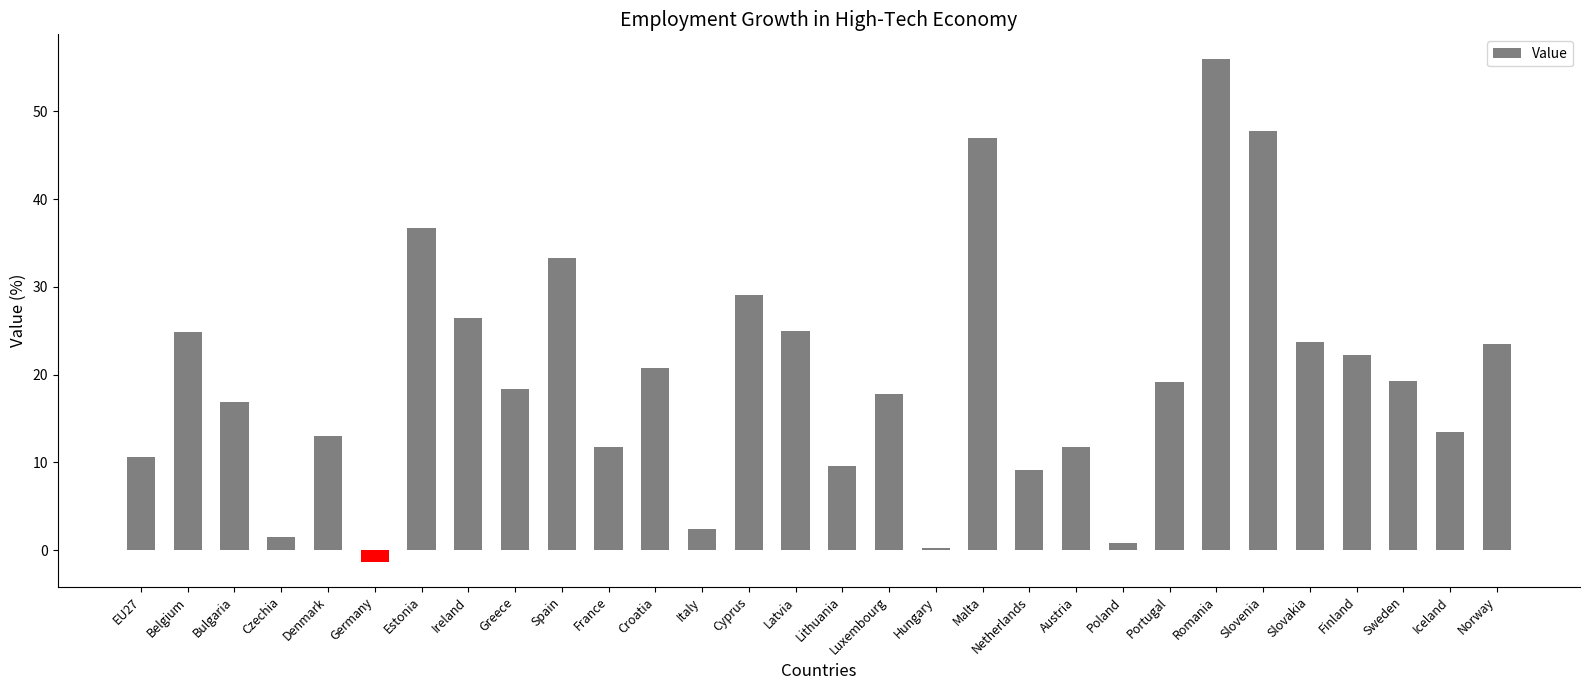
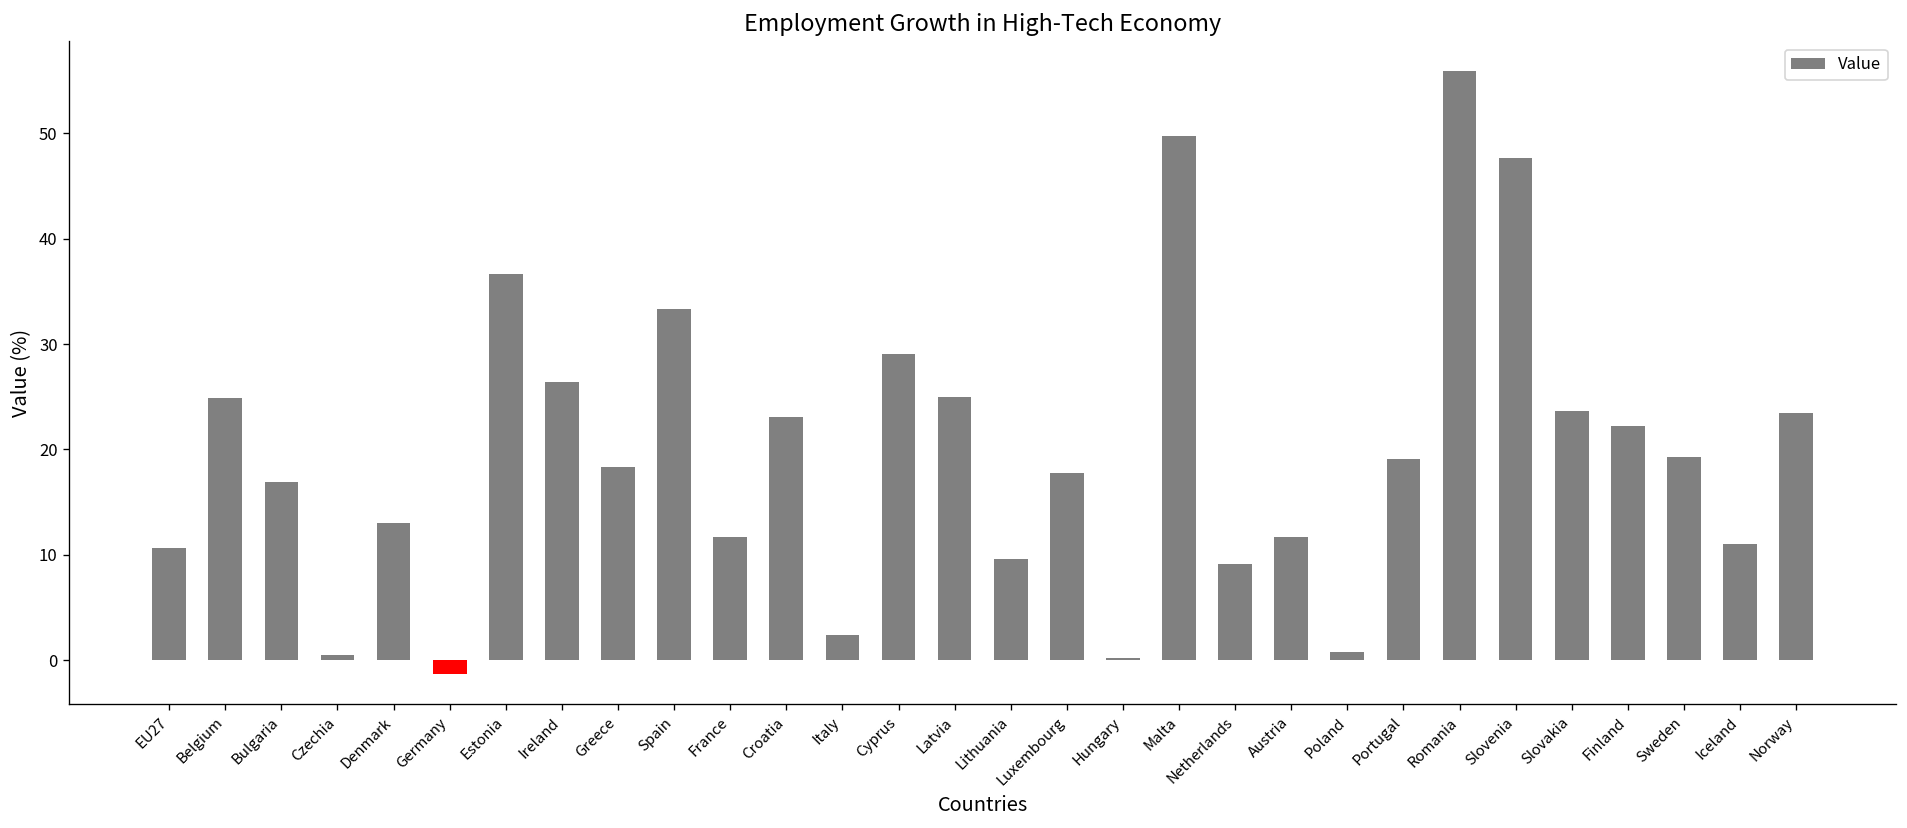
  {
    "EU27": 11,
    "Belgium": 25,
    "Bulgaria": 17,
-   "Czechia": 2,
+   "Czechia": 1,
    "Denmark": 13,
    "Germany": -1,
    "Estonia": 37,
    "Ireland": 26,
    "Greece": 18,
    "Spain": 33,
    "France": 12,
-   "Croatia": 21,
+   "Croatia": 23,
    "Italy": 2,
    "Cyprus": 29,
    "Latvia": 25,
    "Lithuania": 10,
    "Luxembourg": 18,
-   "Malta": 47,
+   "Malta": 50,
    "Netherlands": 9,
    "Austria": 12,
    "Poland": 1,
    "Portugal": 19,
    "Romania": 56,
    "Slovenia": 48,
    "Slovakia": 24,
    "Finland": 22,
    "Sweden": 19,
-   "Iceland": 14,
+   "Iceland": 11,
    "Norway": 24
  }
